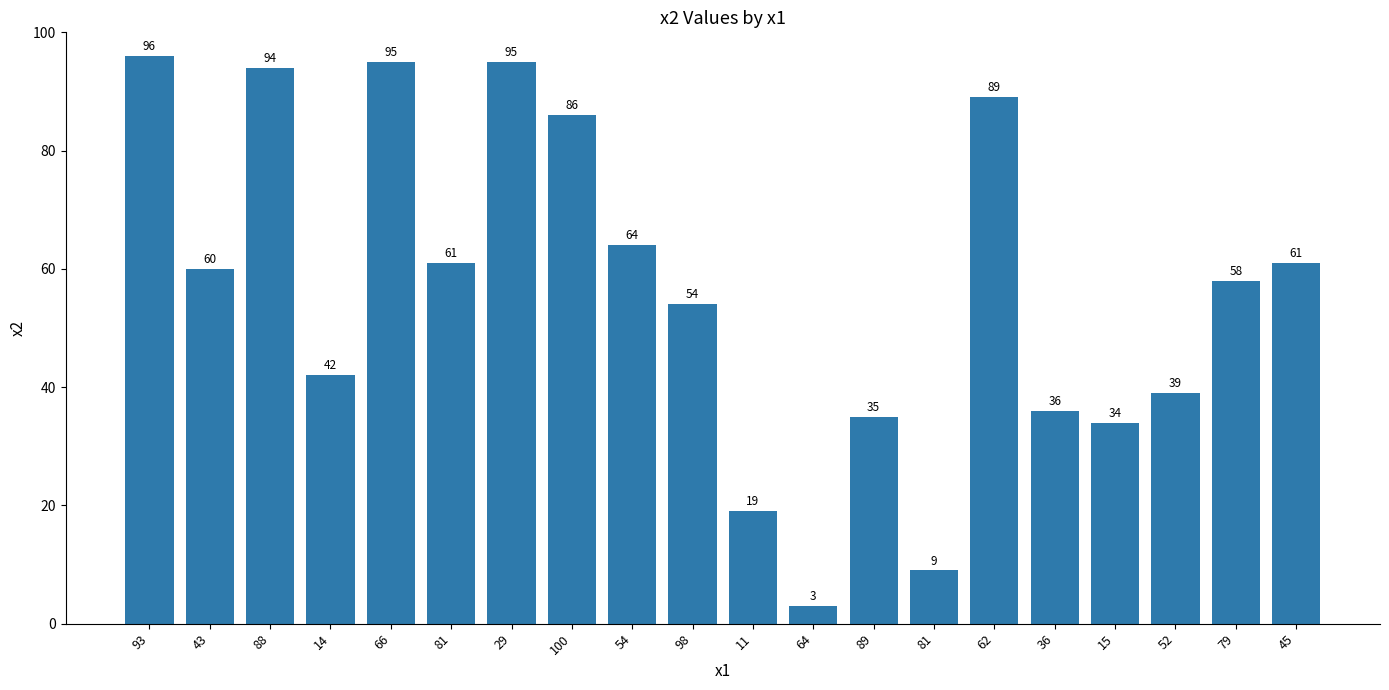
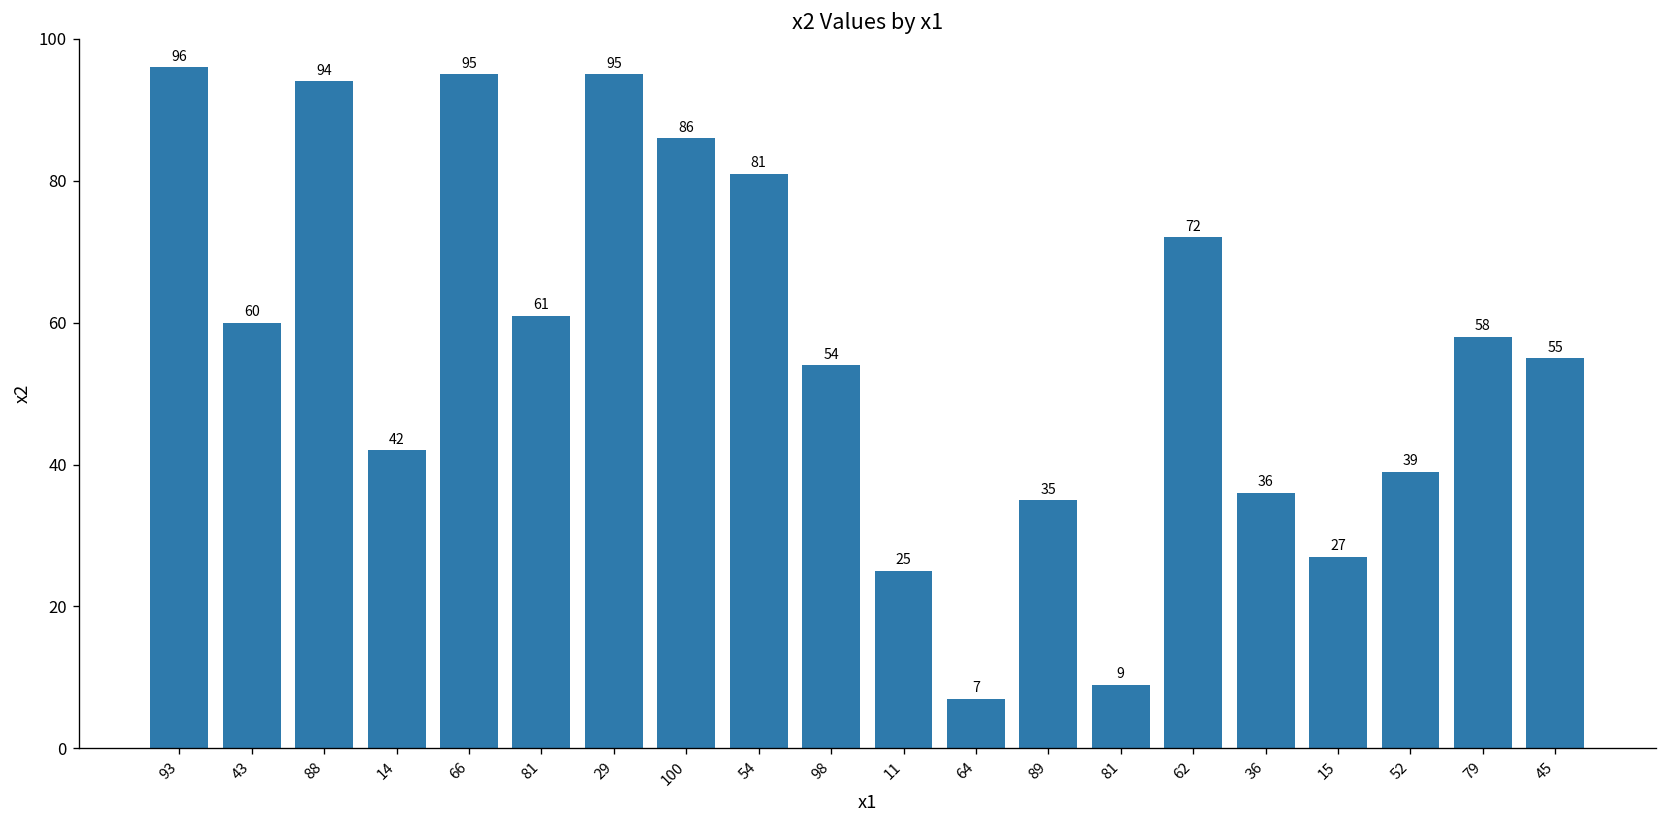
  {
    "93": 96,
    "43": 60,
    "88": 94,
    "14": 42,
    "66": 95,
    "29": 95,
    "100": 86,
-   "54": 64,
+   "54": 81,
    "98": 54,
-   "11": 19,
-   "64": 3,
+   "11": 25,
+   "64": 7,
    "89": 35,
-   "62": 89,
+   "62": 72,
    "36": 36,
-   "15": 34,
+   "15": 27,
    "52": 39,
    "79": 58,
-   "45": 61
+   "45": 55
  }
